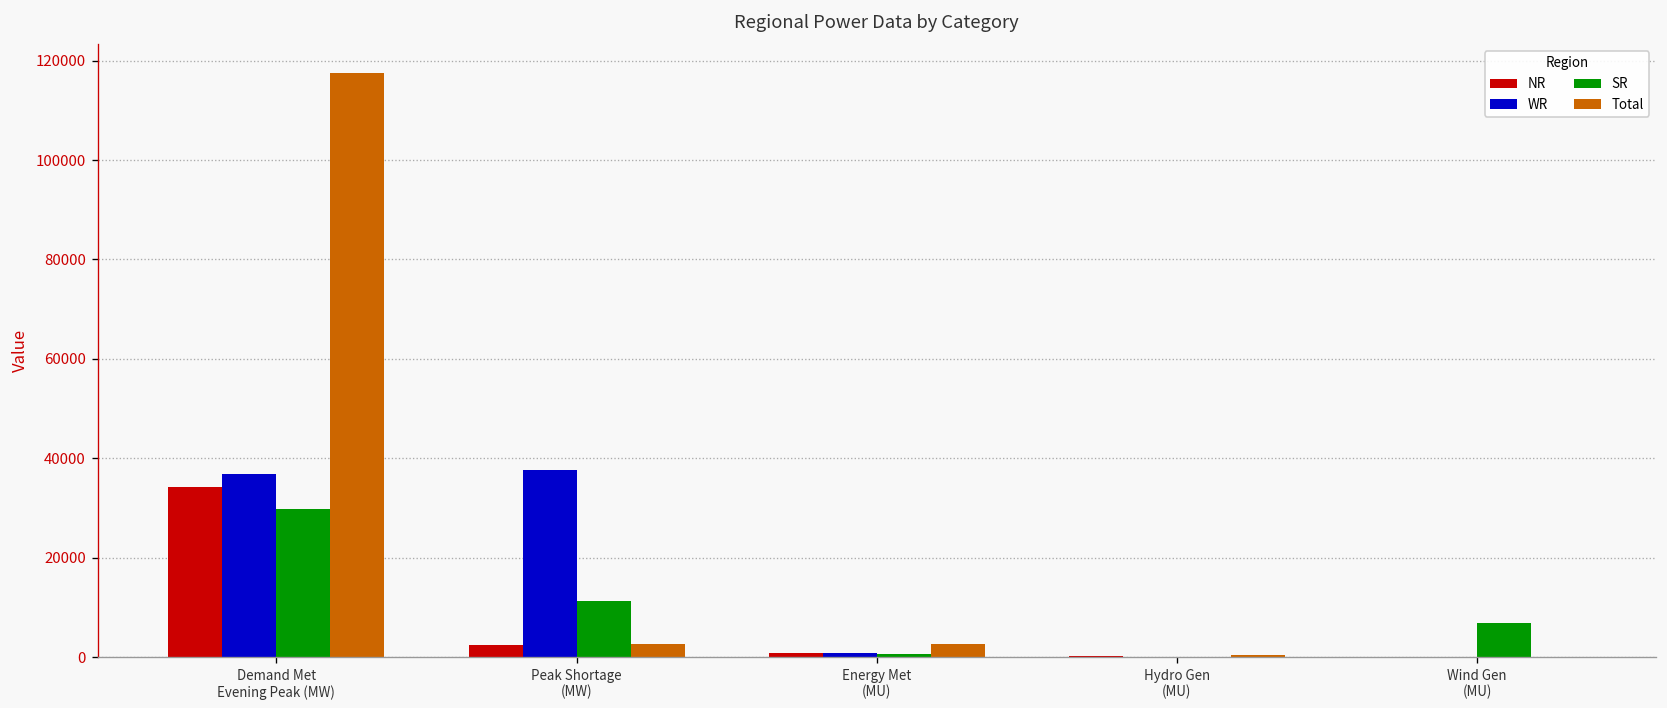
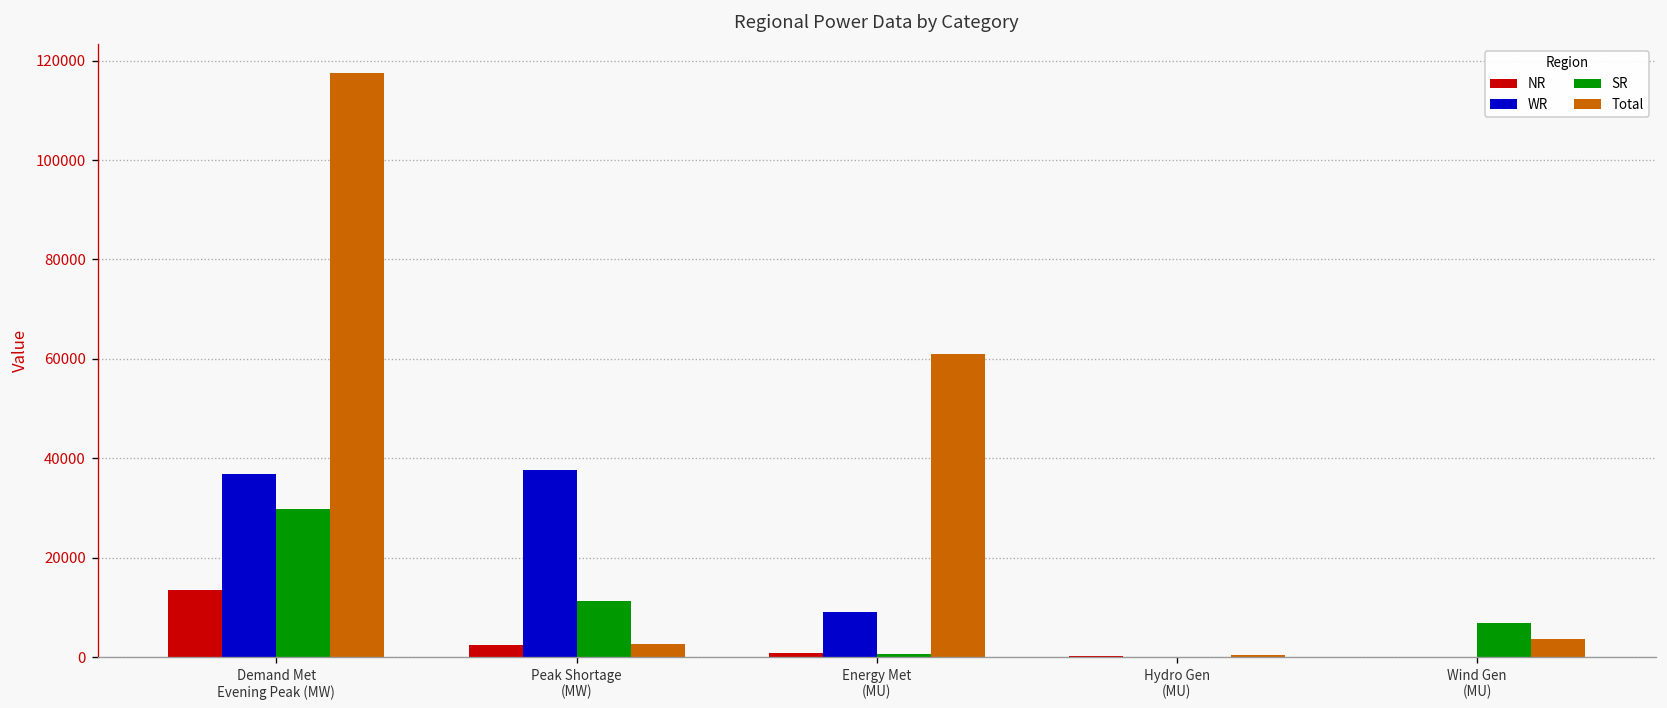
  {
    "NR": {
-     "Demand Met Evening Peak (MW)": 34000,
+     "Demand Met Evening Peak (MW)": 13000,
      "Peak Shortage (MW)": 2000,
      "Energy Met (MU)": 1000
    },
    "WR": {
      "Demand Met Evening Peak (MW)": 37000,
      "Peak Shortage (MW)": 38000,
-     "Energy Met (MU)": 1000
+     "Energy Met (MU)": 9000
    },
    "SR": {
      "Demand Met Evening Peak (MW)": 30000,
      "Peak Shortage (MW)": 11000,
      "Energy Met (MU)": 1000,
      "Wind Gen (MU)": 7000
    },
    "Total": {
      "Demand Met Evening Peak (MW)": 117000,
      "Peak Shortage (MW)": 3000,
-     "Energy Met (MU)": 3000,
-     "Wind Gen (MU)": 0
+     "Energy Met (MU)": 61000,
+     "Wind Gen (MU)": 4000
    }
  }
